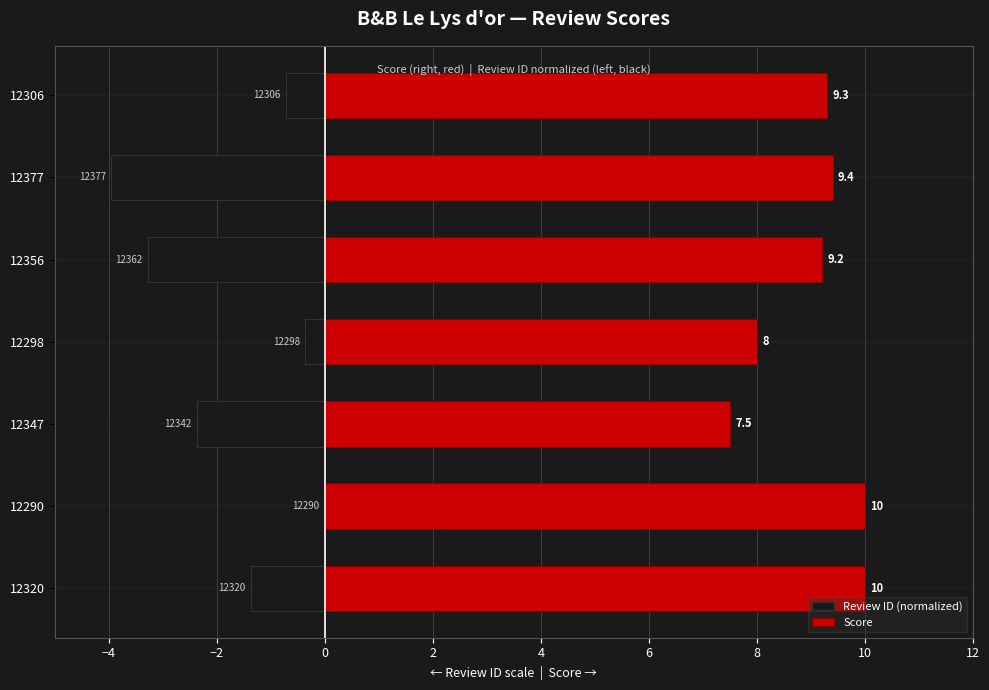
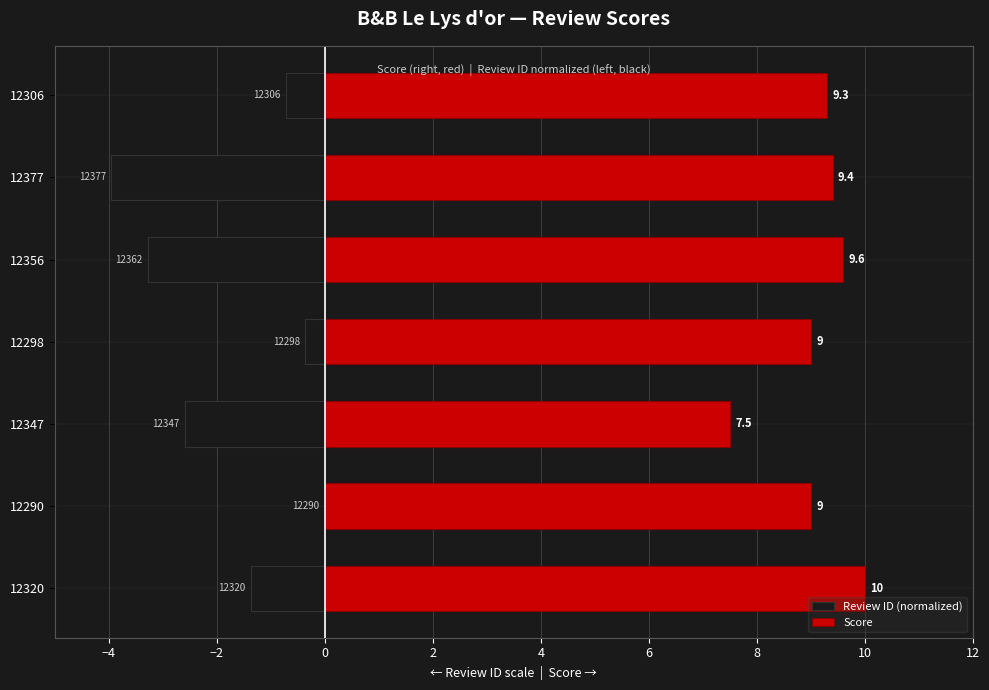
  {
    "Review ID (normalized)": {
-     "12347": 12342
+     "12347": 12347
    },
    "Score": {
      "12306": 9.3,
      "12377": 9.4,
-     "12356": 9.2,
-     "12298": 8,
+     "12356": 9.6,
+     "12298": 9,
      "12347": 7.5,
-     "12290": 10,
+     "12290": 9,
      "12320": 10
    }
  }
